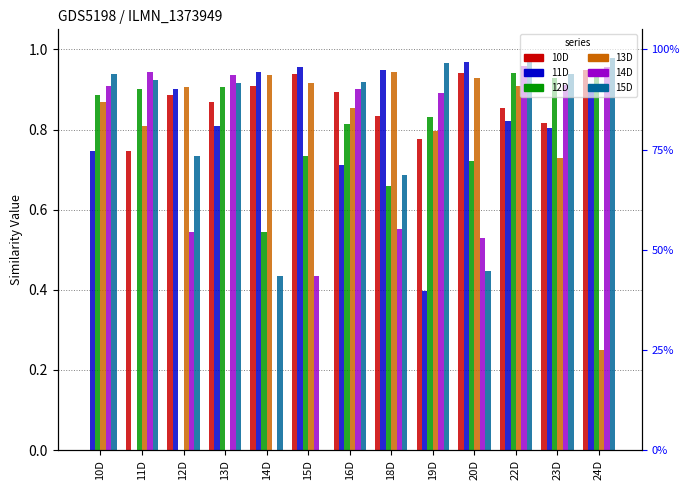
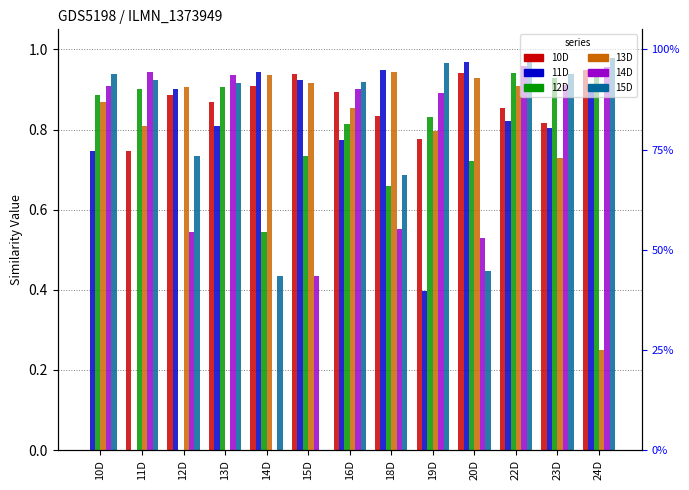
  {
    "10D": {
      "10D": 0.00,
      "11D": 0.75,
      "12D": 0.89,
      "13D": 0.87,
      "14D": 0.91,
      "15D": 0.94,
      "16D": 0.89,
      "18D": 0.83,
      "19D": 0.78,
      "20D": 0.94,
      "22D": 0.85,
      "23D": 0.82
    },
    "11D": {
      "10D": 0.75,
      "11D": 0.00,
      "12D": 0.90,
      "13D": 0.81,
      "14D": 0.94,
-     "15D": 0.96,
-     "16D": 0.71,
+     "15D": 0.92,
+     "16D": 0.77,
      "18D": 0.95,
      "19D": 0.40,
      "20D": 0.97,
      "22D": 0.82,
      "23D": 0.80
    },
    "12D": {
      "10D": 0.89,
      "11D": 0.90,
      "12D": 0.00,
      "13D": 0.91,
      "14D": 0.54,
      "15D": 0.73,
      "16D": 0.81,
      "18D": 0.66,
      "19D": 0.83,
      "20D": 0.72,
      "22D": 0.94
    },
    "13D": {
      "10D": 0.87,
      "11D": 0.81,
      "12D": 0.91,
      "13D": 0.00,
      "14D": 0.93,
      "15D": 0.92,
      "16D": 0.85,
      "18D": 0.94,
      "19D": 0.80,
      "20D": 0.93,
      "22D": 0.91,
      "23D": 0.73,
      "24D": 0.25
    },
    "14D": {
      "10D": 0.91,
      "11D": 0.94,
      "12D": 0.54,
      "13D": 0.93,
      "14D": 0.00,
      "15D": 0.43,
      "16D": 0.90,
      "18D": 0.55,
      "19D": 0.89,
      "20D": 0.53
    },
    "15D": {
      "10D": 0.94,
      "11D": 0.92,
      "12D": 0.73,
      "13D": 0.92,
      "14D": 0.43,
      "15D": 0.00,
      "16D": 0.92,
      "18D": 0.69,
      "19D": 0.97,
      "20D": 0.45
    }
  }
